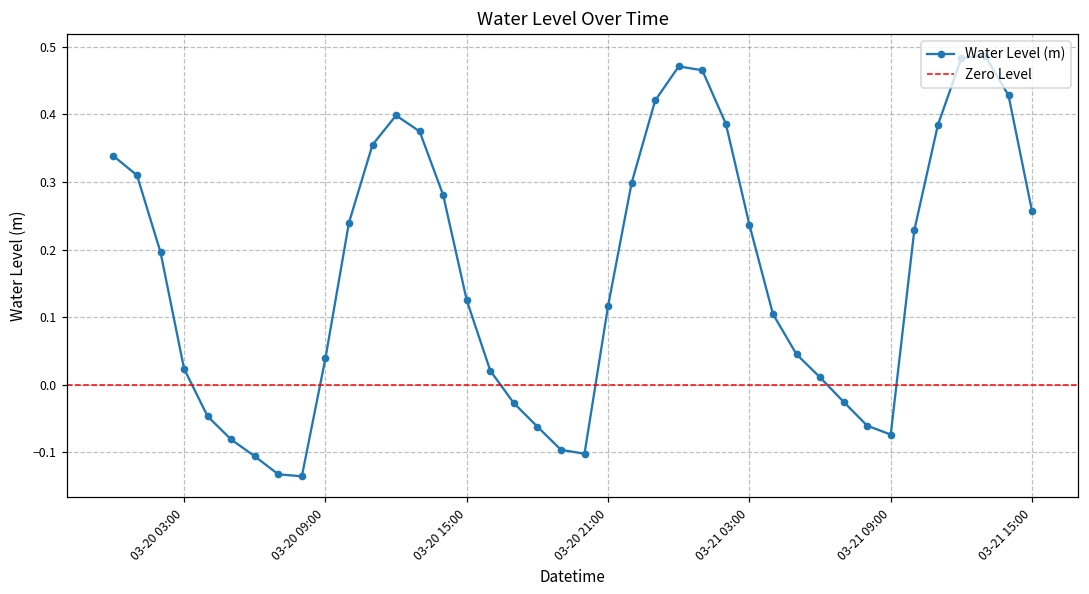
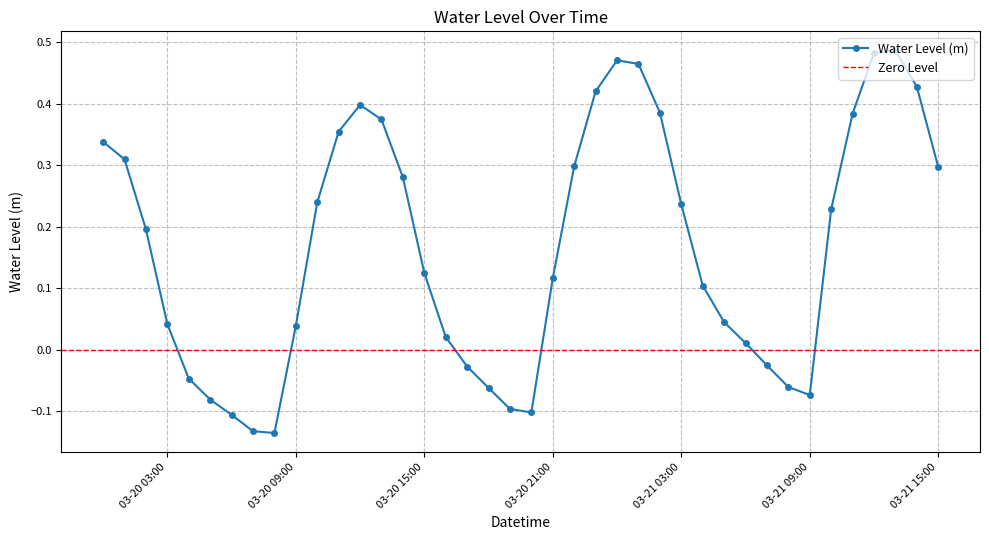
  {
-   "03-20 03:00": 0.02,
+   "03-20 03:00": 0.04,
    "03-20 09:00": 0.04,
    "03-20 15:00": 0.13,
    "03-20 21:00": 0.12,
    "03-21 03:00": 0.24,
    "03-21 09:00": -0.07,
-   "03-21 15:00": 0.26
+   "03-21 15:00": 0.30
  }
